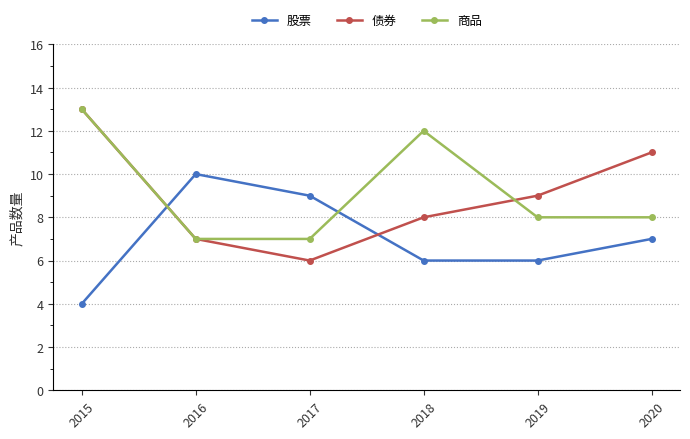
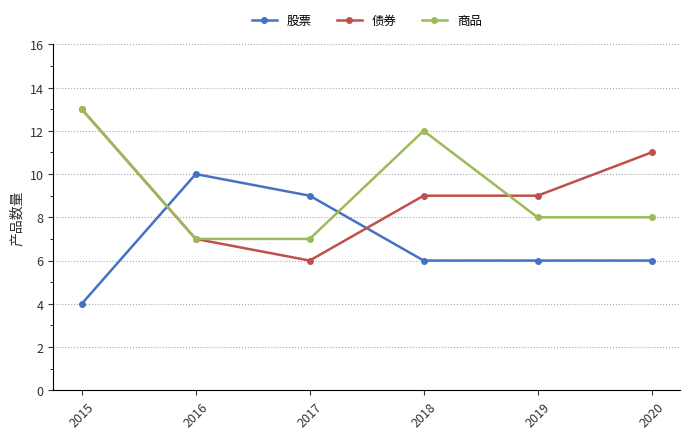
  {
    "股票": {
      "2015": 4,
      "2016": 10,
      "2017": 9,
      "2018": 6,
      "2019": 6,
-     "2020": 7
+     "2020": 6
    },
    "债券": {
      "2017": 6,
-     "2018": 8,
+     "2018": 9,
      "2019": 9,
      "2020": 11
    },
    "商品": {
      "2017": 7,
      "2018": 12,
      "2019": 8,
      "2020": 8
    }
  }
